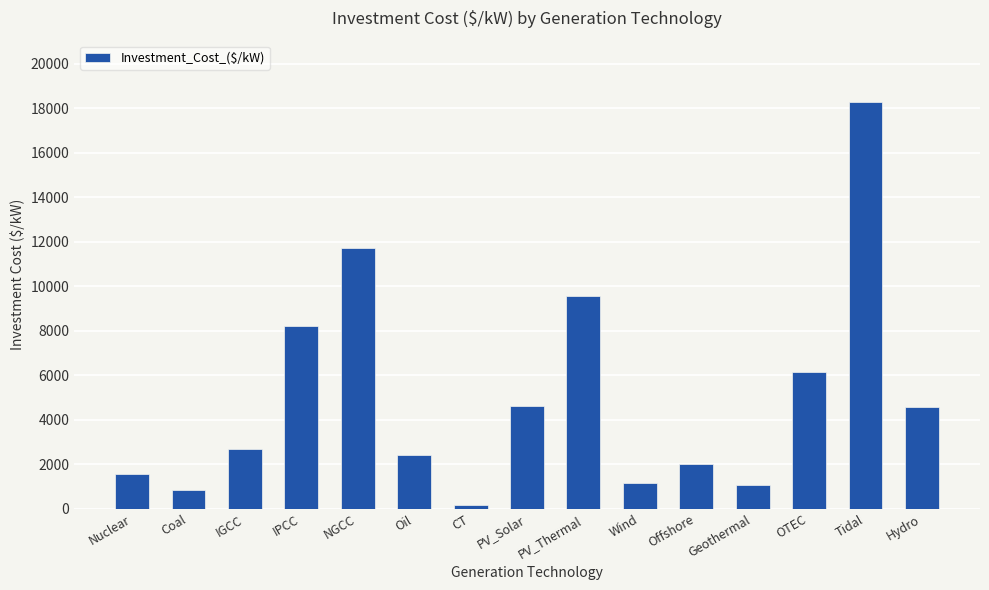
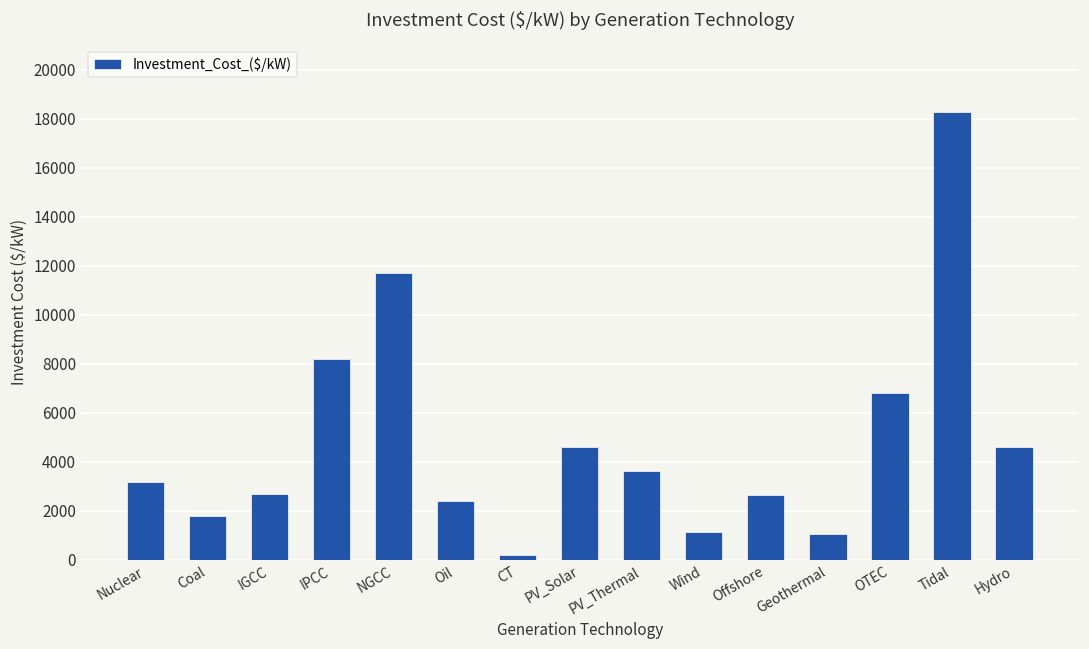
  {
-   "Nuclear": 1600,
-   "Coal": 900,
+   "Nuclear": 3200,
+   "Coal": 1800,
    "IGCC": 2700,
    "IPCC": 8200,
    "NGCC": 11700,
    "Oil": 2400,
    "CT": 200,
    "PV_Solar": 4600,
-   "PV_Thermal": 9600,
+   "PV_Thermal": 3600,
    "Wind": 1200,
-   "Offshore": 2000,
+   "Offshore": 2700,
    "Geothermal": 1100,
-   "OTEC": 6200,
+   "OTEC": 6800,
    "Tidal": 18300,
    "Hydro": 4600
  }
